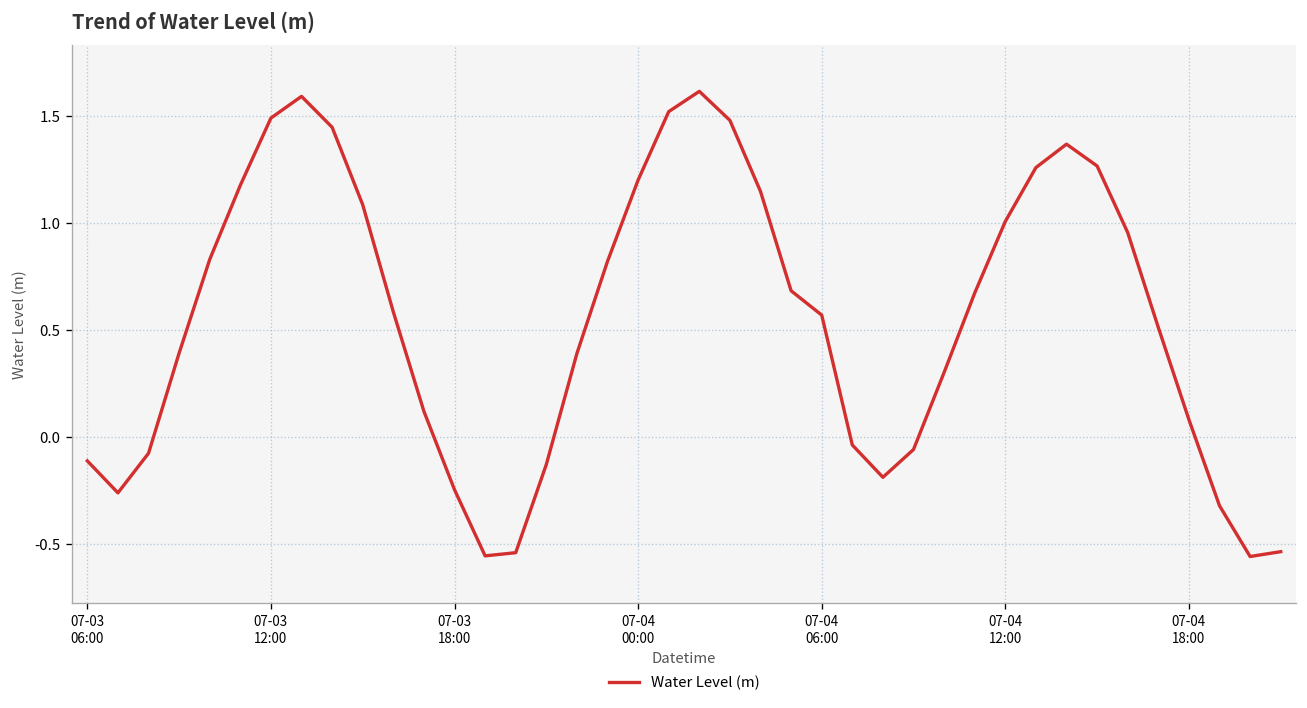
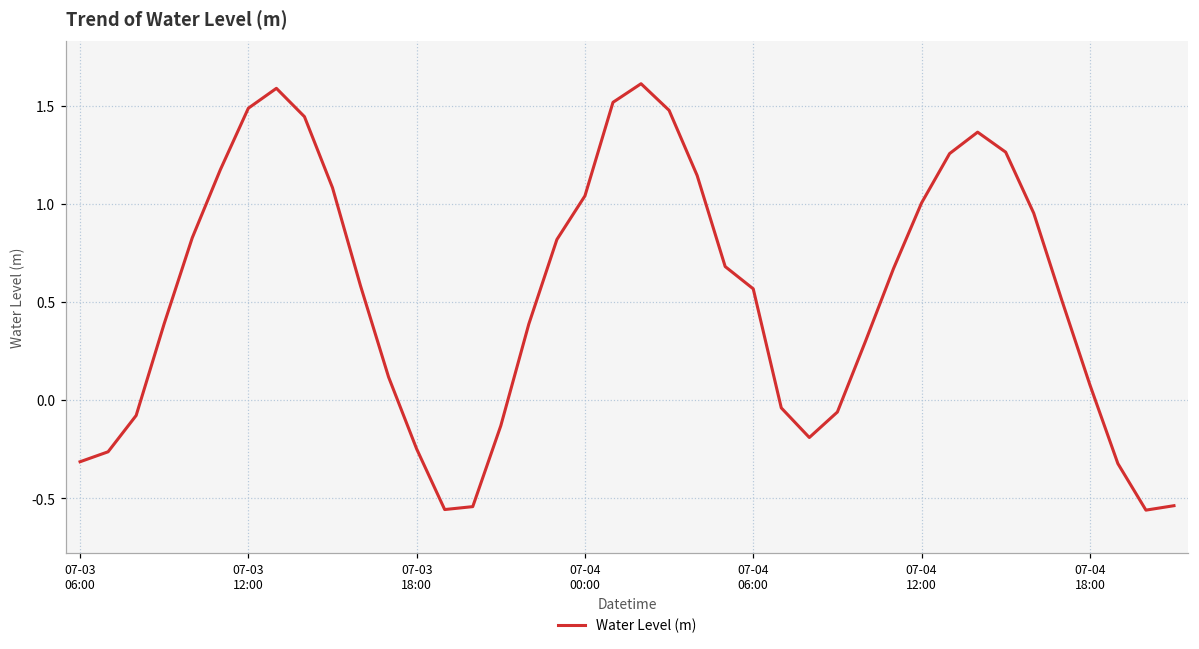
  {
-   "07-03 06:00": -0.11,
+   "07-03 06:00": -0.31,
    "07-03 12:00": 1.49,
    "07-03 18:00": -0.25,
-   "07-04 00:00": 1.20,
+   "07-04 00:00": 1.04,
    "07-04 06:00": 0.57,
    "07-04 12:00": 1.01,
    "07-04 18:00": 0.08
  }
